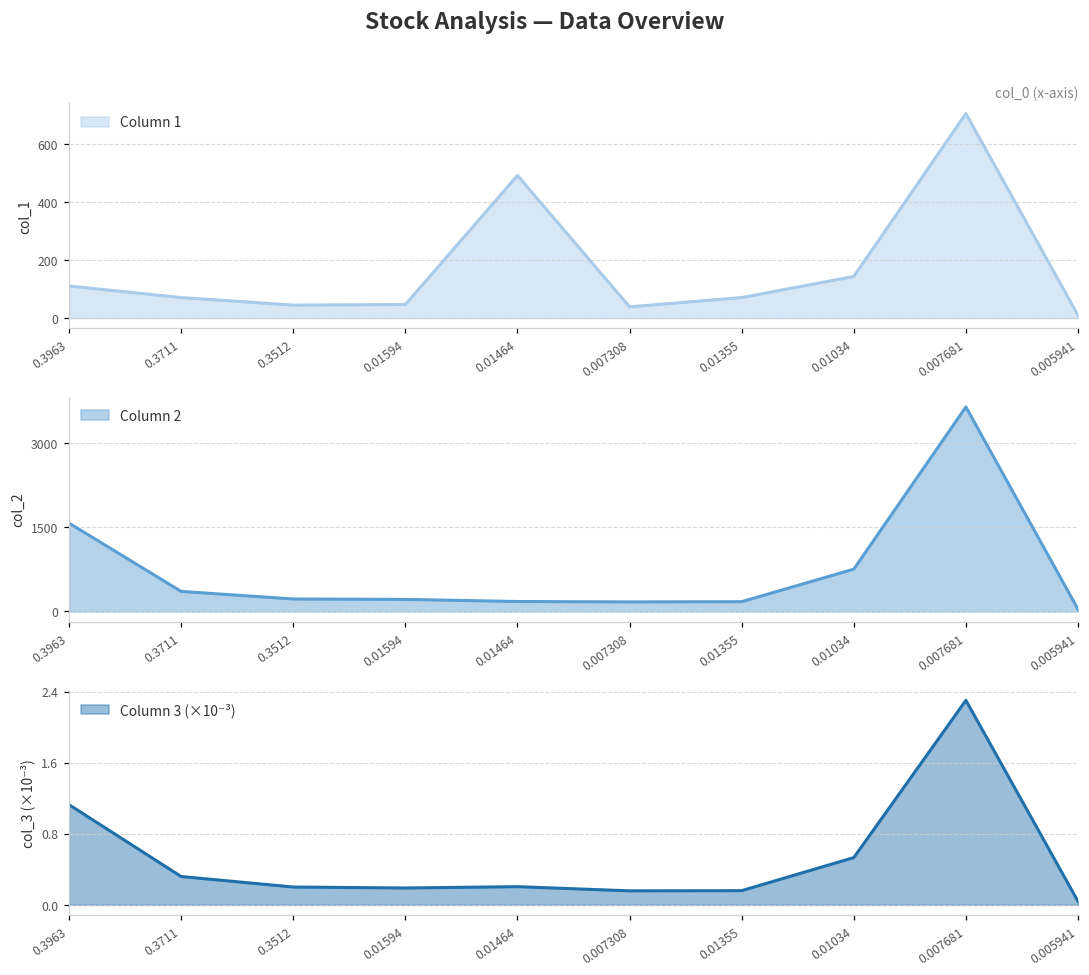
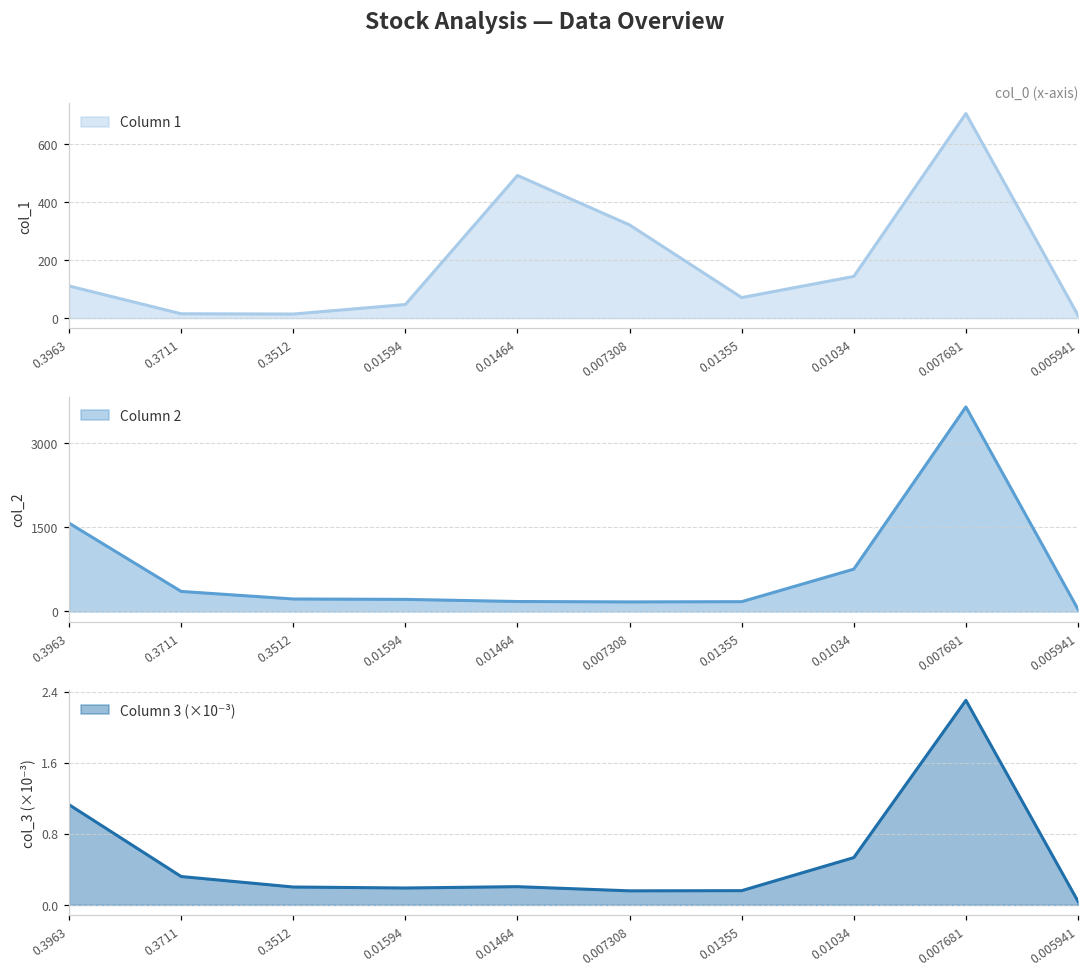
  {
    "col_0 (x-axis)": {
      "0.3963": 110,
-     "0.3711": 70,
-     "0.3512": 50,
+     "0.3711": 20,
+     "0.3512": 10,
      "0.01594": 50,
      "0.01464": 490,
-     "0.007308": 40,
+     "0.007308": 320,
      "0.01355": 70,
      "0.01034": 140,
      "0.007681": 710,
      "0.005941": 10
    }
  }
